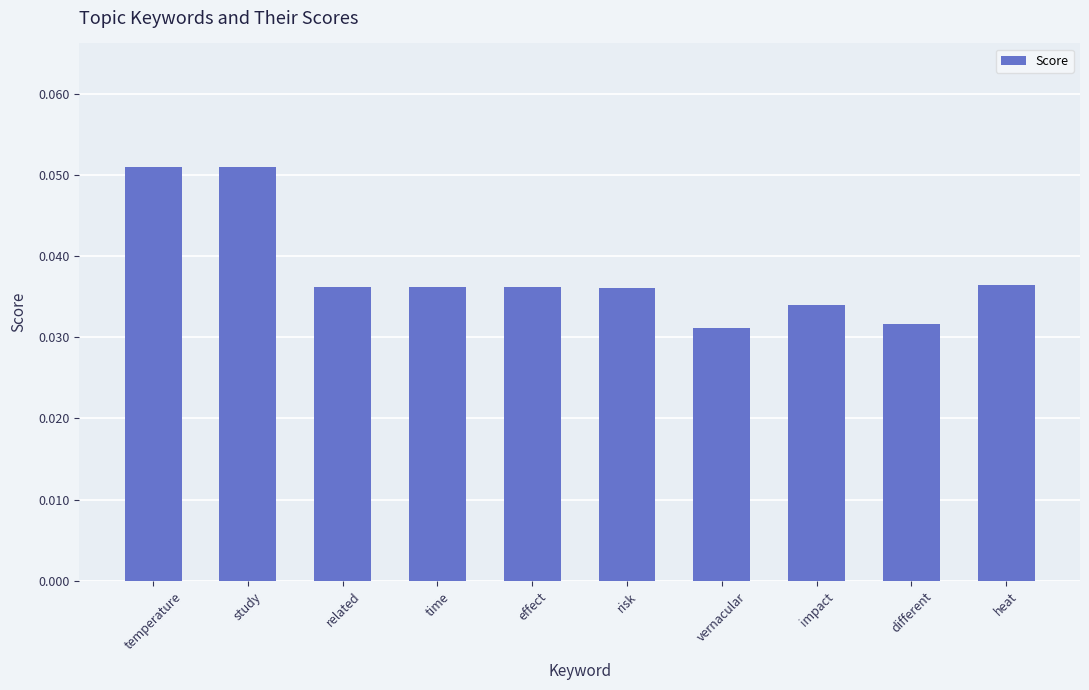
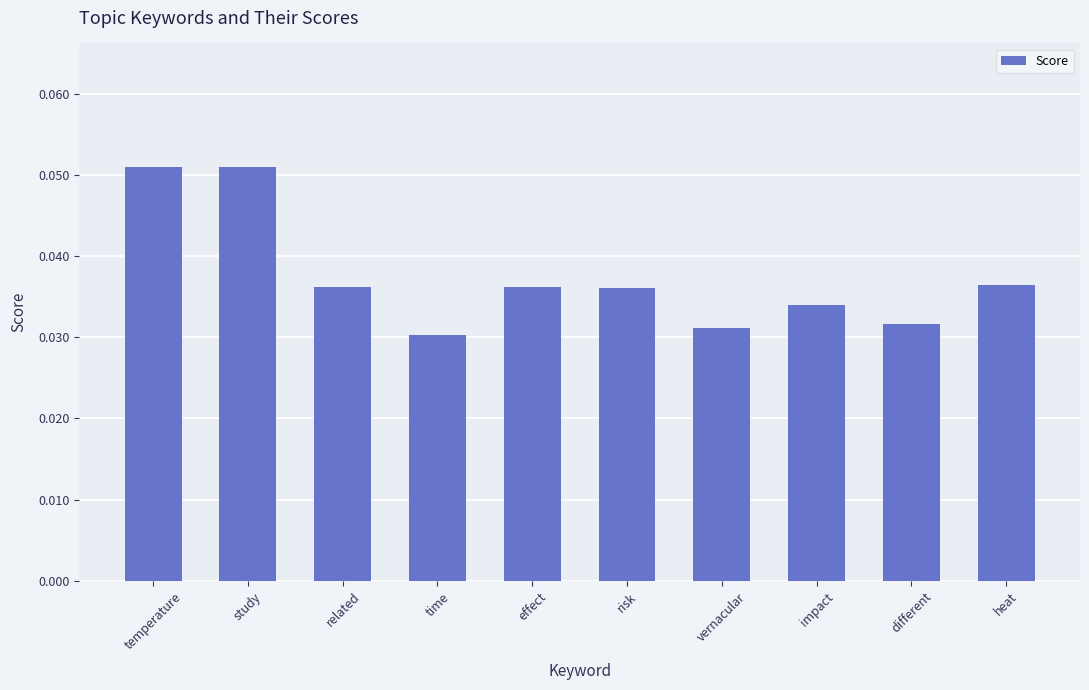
  {
    "temperature": 0.051,
    "study": 0.051,
    "related": 0.036,
-   "time": 0.036,
+   "time": 0.030,
    "effect": 0.036,
    "risk": 0.036,
    "vernacular": 0.031,
    "impact": 0.034,
    "different": 0.032,
    "heat": 0.036
  }
